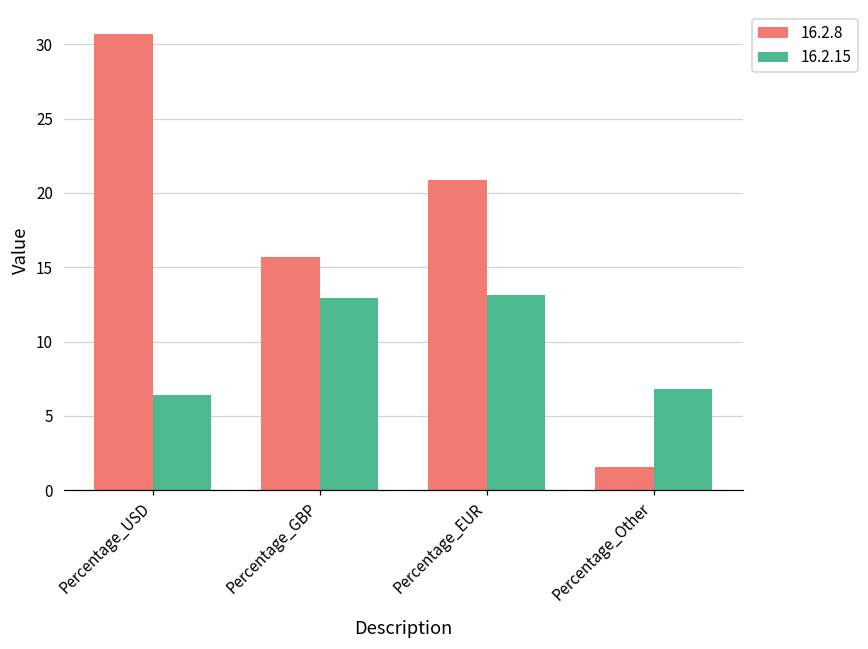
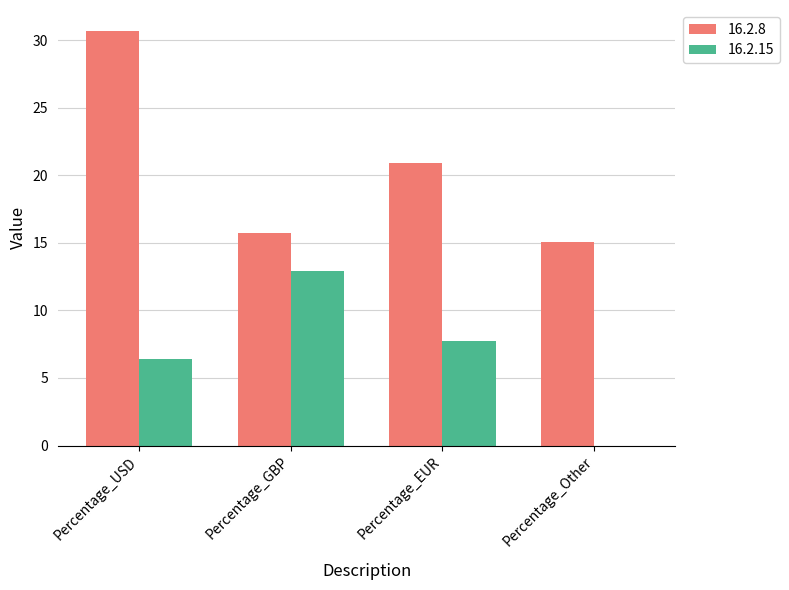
  {
    "16.2.8": {
      "Percentage_USD": 30.7,
      "Percentage_GBP": 15.7,
      "Percentage_EUR": 20.9,
-     "Percentage_Other": 1.5
+     "Percentage_Other": 15.1
    },
    "16.2.15": {
      "Percentage_USD": 6.4,
      "Percentage_GBP": 12.9,
-     "Percentage_EUR": 13.1,
-     "Percentage_Other": 6.8
+     "Percentage_EUR": 7.7,
+     "Percentage_Other": 0.0
    }
  }
